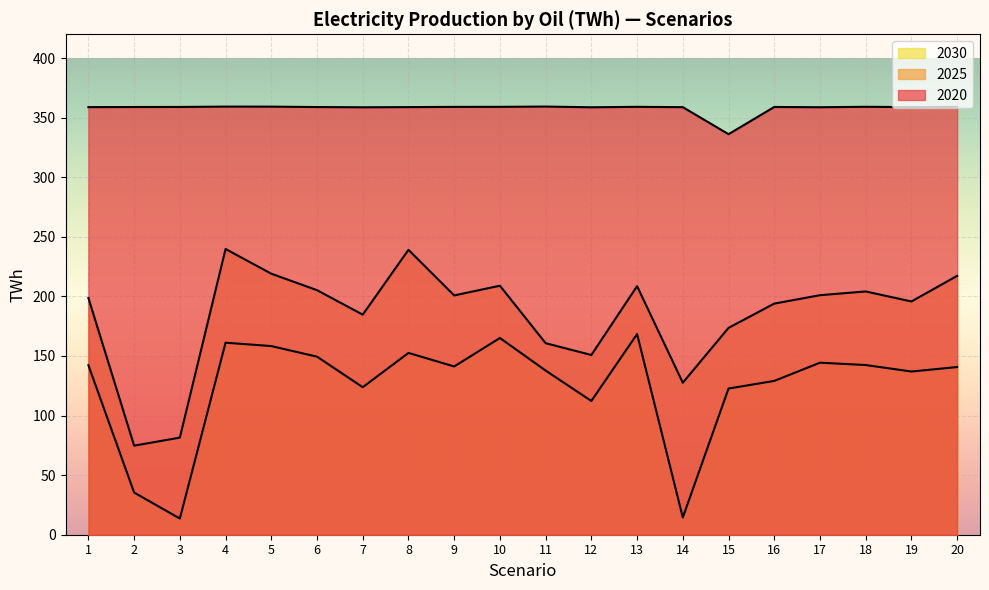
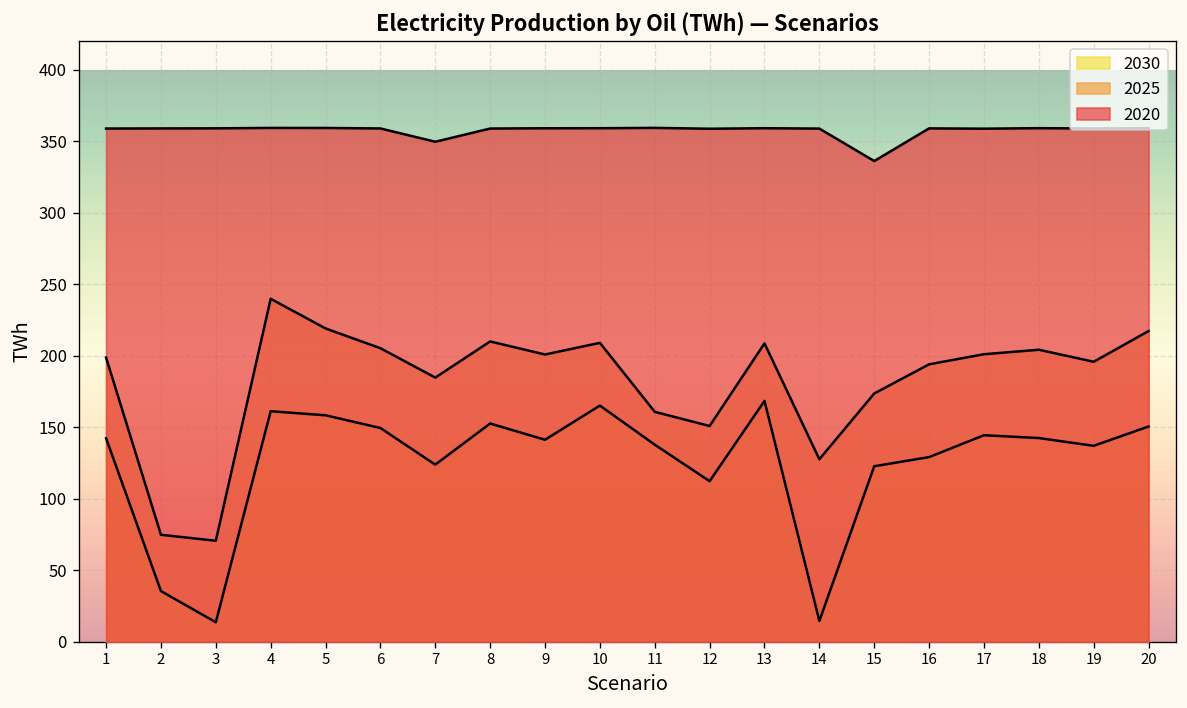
  {
    "2030": {
      "1": 142,
      "2": 35,
      "3": 14,
      "4": 161,
      "5": 158,
      "6": 149,
      "7": 124,
      "8": 153,
      "9": 141,
      "10": 165,
      "11": 138,
      "12": 112,
      "13": 168,
      "14": 14,
      "15": 123,
      "16": 129,
      "17": 144,
      "18": 142,
      "19": 137,
-     "20": 141
+     "20": 150
    },
    "2025": {
      "1": 199,
      "2": 75,
-     "3": 81,
+     "3": 71,
      "4": 240,
      "5": 219,
      "6": 205,
      "7": 185,
-     "8": 239,
+     "8": 210,
      "9": 201,
      "10": 209,
      "11": 161,
      "12": 151,
      "13": 209,
      "14": 128,
      "15": 174,
      "16": 194,
      "17": 201,
      "18": 204,
      "19": 196,
      "20": 217
    },
    "2020": {
      "1": 359,
      "2": 359,
      "3": 359,
      "4": 359,
      "5": 359,
      "6": 359,
-     "7": 359,
+     "7": 350,
      "8": 359,
      "9": 359,
      "10": 359,
      "11": 359,
      "12": 359,
      "13": 359,
      "14": 359,
      "15": 336,
      "16": 359,
      "17": 359,
      "18": 359
    }
  }
